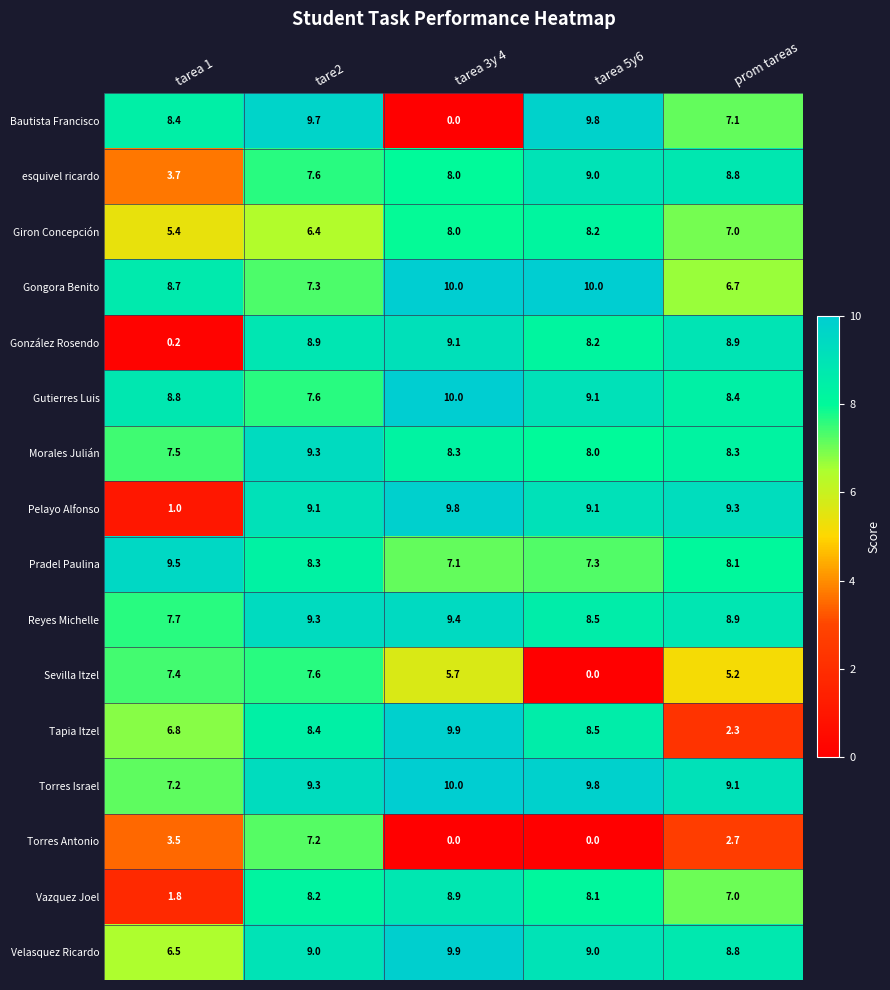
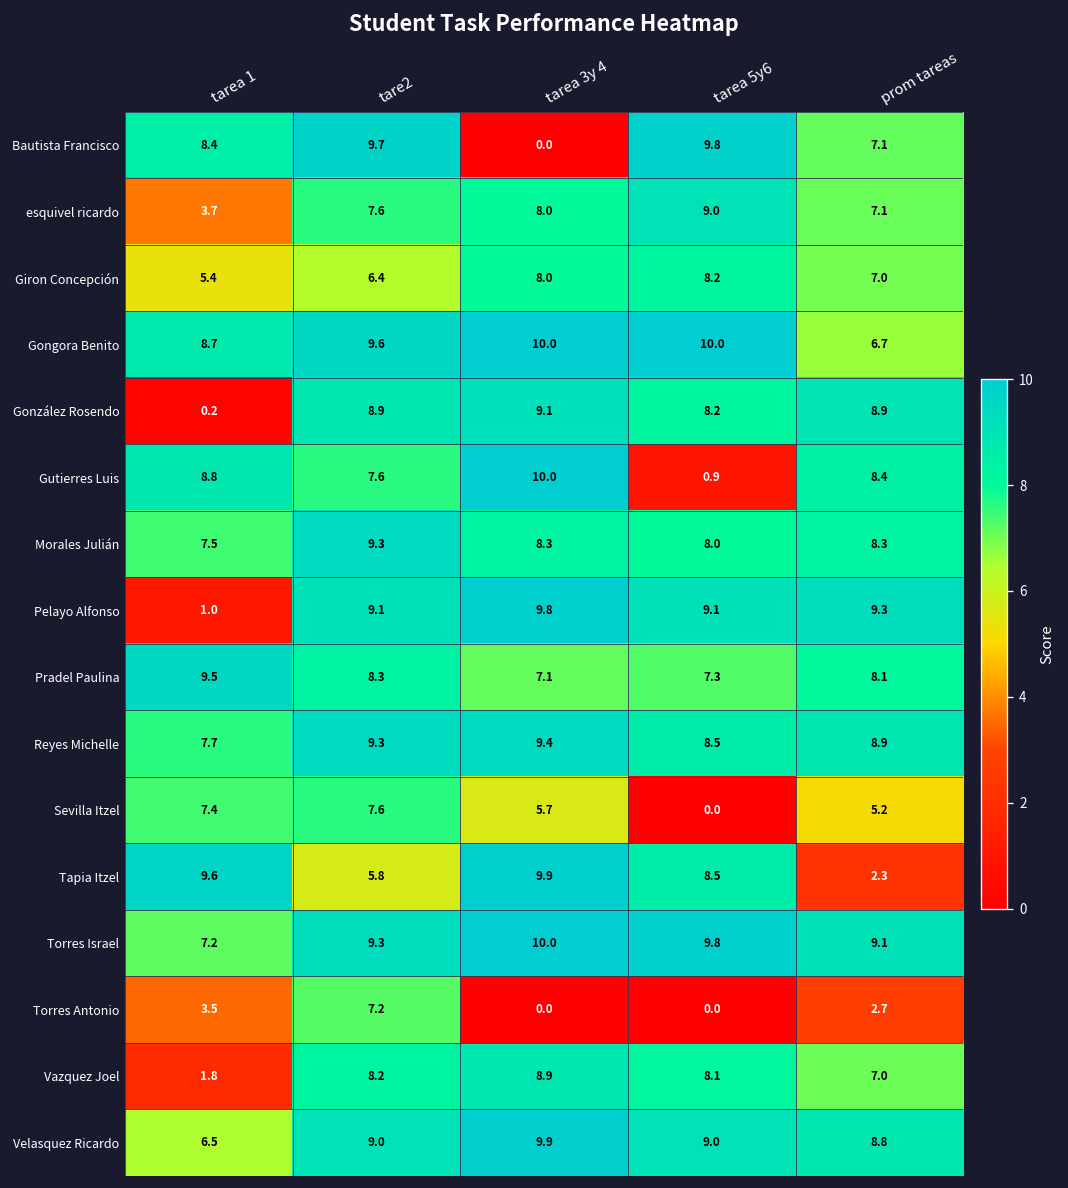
  {
    "Bautista Francisco": {
      "tarea 1": 8.4,
      "tare2": 9.7,
      "tarea 3y 4": 0.0,
      "tarea 5y6": 9.8,
      "prom tareas": 7.1
    },
    "esquivel ricardo": {
      "tarea 1": 3.7,
      "tare2": 7.6,
      "tarea 3y 4": 8.0,
      "tarea 5y6": 9.0,
-     "prom tareas": 8.8
+     "prom tareas": 7.1
    },
    "Giron Concepción": {
      "tarea 1": 5.4,
      "tare2": 6.4,
      "tarea 3y 4": 8.0,
      "tarea 5y6": 8.2,
      "prom tareas": 7.0
    },
    "Gongora Benito": {
      "tarea 1": 8.7,
-     "tare2": 7.3,
+     "tare2": 9.6,
      "tarea 3y 4": 10.0,
      "tarea 5y6": 10.0,
      "prom tareas": 6.7
    },
    "González Rosendo": {
      "tarea 1": 0.2,
      "tare2": 8.9,
      "tarea 3y 4": 9.1,
      "tarea 5y6": 8.2,
      "prom tareas": 8.9
    },
    "Gutierres Luis": {
      "tarea 1": 8.8,
      "tare2": 7.6,
      "tarea 3y 4": 10.0,
-     "tarea 5y6": 9.1,
+     "tarea 5y6": 0.9,
      "prom tareas": 8.4
    },
    "Morales Julián": {
      "tarea 1": 7.5,
      "tare2": 9.3,
      "tarea 3y 4": 8.3,
      "tarea 5y6": 8.0,
      "prom tareas": 8.3
    },
    "Pelayo Alfonso": {
      "tarea 1": 1.0,
      "tare2": 9.1,
      "tarea 3y 4": 9.8,
      "tarea 5y6": 9.1,
      "prom tareas": 9.3
    },
    "Pradel Paulina": {
      "tarea 1": 9.5,
      "tare2": 8.3,
      "tarea 3y 4": 7.1,
      "tarea 5y6": 7.3,
      "prom tareas": 8.1
    },
    "Reyes Michelle": {
      "tarea 1": 7.7,
      "tare2": 9.3,
      "tarea 3y 4": 9.4,
      "tarea 5y6": 8.5,
      "prom tareas": 8.9
    },
    "Sevilla Itzel": {
      "tarea 1": 7.4,
      "tare2": 7.6,
      "tarea 3y 4": 5.7,
      "tarea 5y6": 0.0,
      "prom tareas": 5.2
    },
    "Tapia Itzel": {
-     "tarea 1": 6.8,
-     "tare2": 8.4,
+     "tarea 1": 9.6,
+     "tare2": 5.8,
      "tarea 3y 4": 9.9,
      "tarea 5y6": 8.5,
      "prom tareas": 2.3
    },
    "Torres Israel": {
      "tarea 1": 7.2,
      "tare2": 9.3,
      "tarea 3y 4": 10.0,
      "tarea 5y6": 9.8,
      "prom tareas": 9.1
    },
    "Torres Antonio": {
      "tarea 1": 3.5,
      "tare2": 7.2,
      "tarea 3y 4": 0.0,
      "tarea 5y6": 0.0,
      "prom tareas": 2.7
    },
    "Vazquez Joel": {
      "tarea 1": 1.8,
      "tare2": 8.2,
      "tarea 3y 4": 8.9,
      "tarea 5y6": 8.1,
      "prom tareas": 7.0
    },
    "Velasquez Ricardo": {
      "tarea 1": 6.5,
      "tare2": 9.0,
      "tarea 3y 4": 9.9,
      "tarea 5y6": 9.0,
      "prom tareas": 8.8
    }
  }
